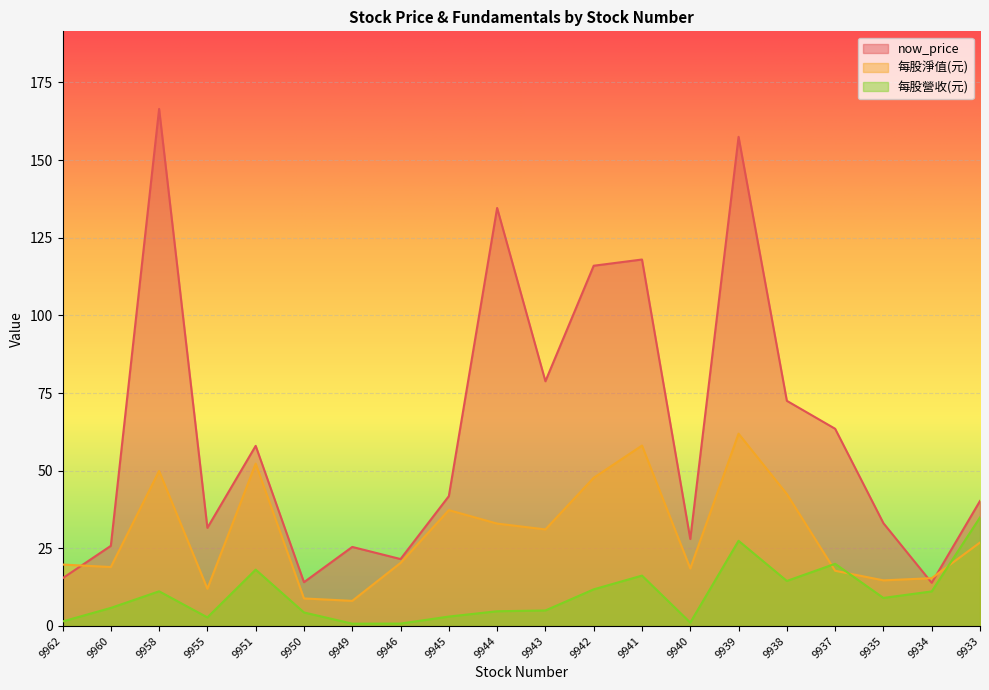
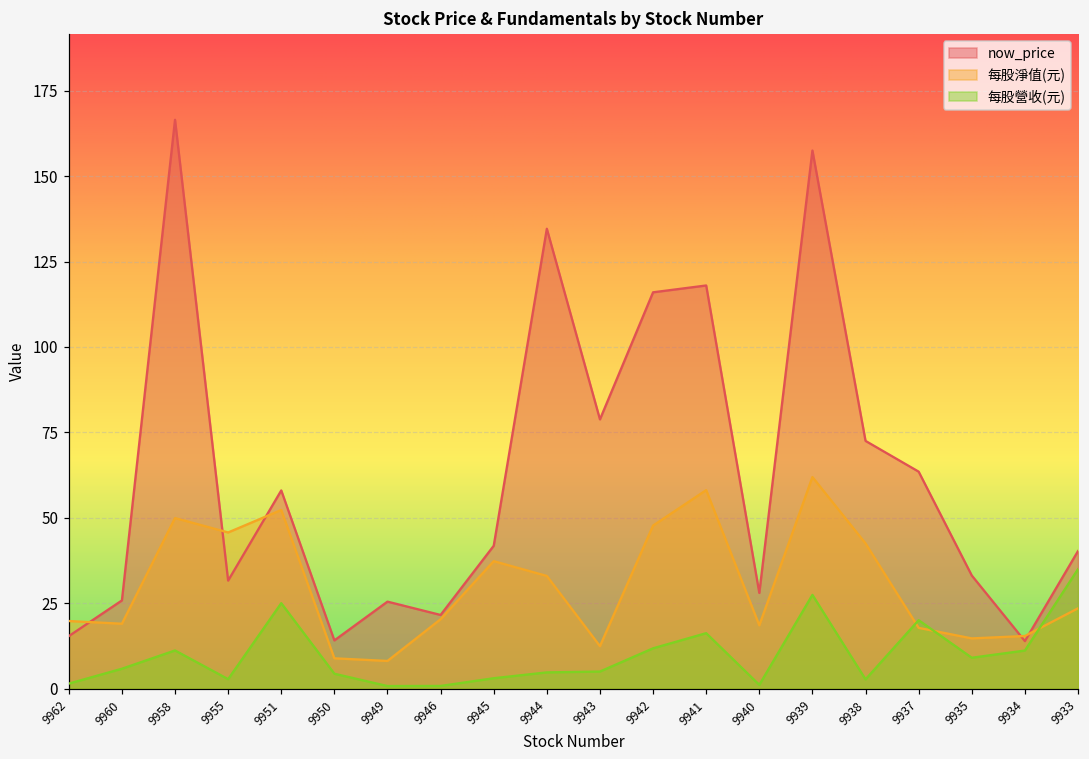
  {
    "now_price": {
      "9962": 15,
      "9960": 26,
      "9958": 167,
      "9955": 32,
      "9951": 58,
      "9950": 14,
      "9949": 25,
      "9946": 22,
      "9945": 42,
      "9944": 135,
      "9943": 79,
      "9942": 116,
      "9941": 118,
      "9940": 28,
      "9939": 158,
      "9938": 73,
      "9937": 64,
      "9935": 33,
      "9934": 14,
      "9933": 40
    },
    "每股淨值(元)": {
      "9962": 20,
      "9960": 19,
      "9958": 50,
-     "9955": 12,
+     "9955": 46,
      "9951": 52,
      "9950": 9,
      "9949": 8,
      "9946": 20,
      "9945": 37,
      "9944": 33,
-     "9943": 31,
+     "9943": 12,
      "9942": 48,
      "9941": 58,
      "9940": 19,
      "9939": 62,
      "9938": 42,
      "9937": 18,
      "9935": 15,
      "9934": 15,
-     "9933": 27
+     "9933": 23
    },
    "每股營收(元)": {
      "9962": 1,
      "9960": 6,
      "9958": 11,
      "9955": 3,
-     "9951": 18,
+     "9951": 25,
      "9950": 4,
      "9949": 1,
      "9946": 1,
      "9945": 3,
      "9944": 5,
      "9943": 5,
      "9942": 12,
      "9941": 16,
      "9940": 1,
      "9939": 27,
-     "9938": 15,
+     "9938": 3,
      "9937": 20,
      "9935": 9,
      "9934": 11,
      "9933": 35
    }
  }
